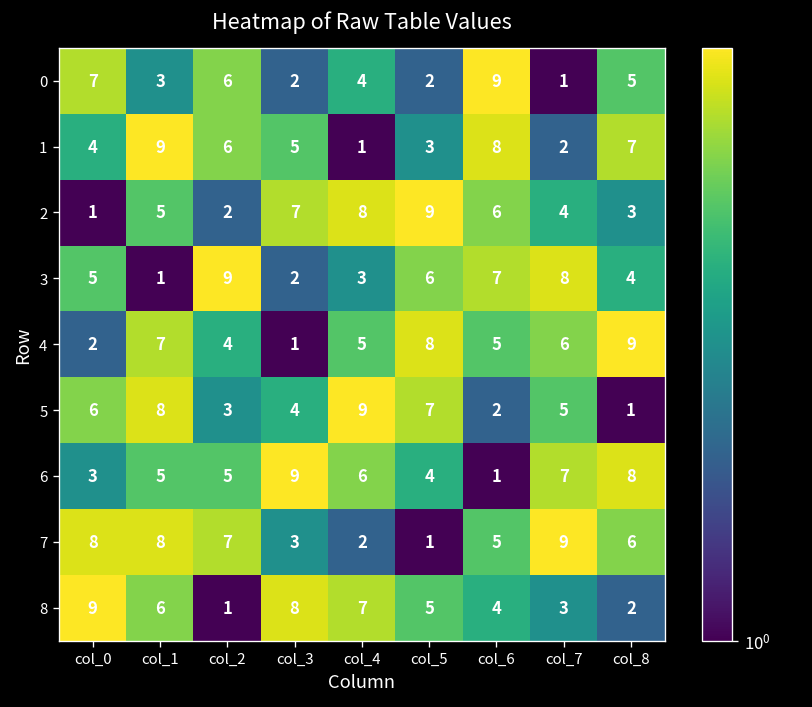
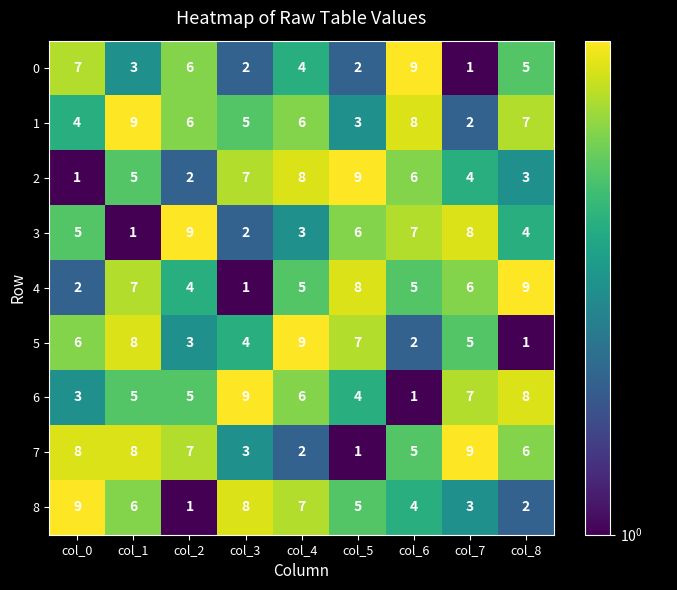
  {
    "0": {
      "col_0": 7,
      "col_1": 3,
      "col_2": 6,
      "col_3": 2,
      "col_4": 4,
      "col_5": 2,
      "col_6": 9,
      "col_7": 1,
      "col_8": 5
    },
    "1": {
      "col_0": 4,
      "col_1": 9,
      "col_2": 6,
      "col_3": 5,
-     "col_4": 1,
+     "col_4": 6,
      "col_5": 3,
      "col_6": 8,
      "col_7": 2,
      "col_8": 7
    },
    "2": {
      "col_0": 1,
      "col_1": 5,
      "col_2": 2,
      "col_3": 7,
      "col_4": 8,
      "col_5": 9,
      "col_6": 6,
      "col_7": 4,
      "col_8": 3
    },
    "3": {
      "col_0": 5,
      "col_1": 1,
      "col_2": 9,
      "col_3": 2,
      "col_4": 3,
      "col_5": 6,
      "col_6": 7,
      "col_7": 8,
      "col_8": 4
    },
    "4": {
      "col_0": 2,
      "col_1": 7,
      "col_2": 4,
      "col_3": 1,
      "col_4": 5,
      "col_5": 8,
      "col_6": 5,
      "col_7": 6,
      "col_8": 9
    },
    "5": {
      "col_0": 6,
      "col_1": 8,
      "col_2": 3,
      "col_3": 4,
      "col_4": 9,
      "col_5": 7,
      "col_6": 2,
      "col_7": 5,
      "col_8": 1
    },
    "6": {
      "col_0": 3,
      "col_1": 5,
      "col_2": 5,
      "col_3": 9,
      "col_4": 6,
      "col_5": 4,
      "col_6": 1,
      "col_7": 7,
      "col_8": 8
    },
    "7": {
      "col_0": 8,
      "col_1": 8,
      "col_2": 7,
      "col_3": 3,
      "col_4": 2,
      "col_5": 1,
      "col_6": 5,
      "col_7": 9,
      "col_8": 6
    },
    "8": {
      "col_0": 9,
      "col_1": 6,
      "col_2": 1,
      "col_3": 8,
      "col_4": 7,
      "col_5": 5,
      "col_6": 4,
      "col_7": 3,
      "col_8": 2
    }
  }
